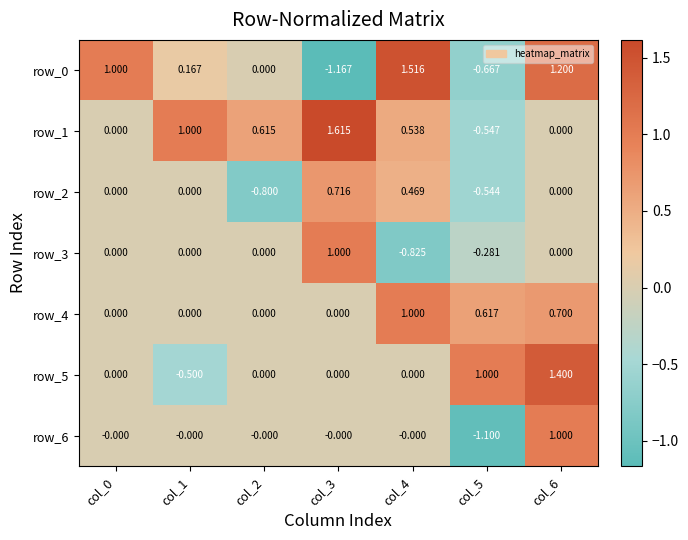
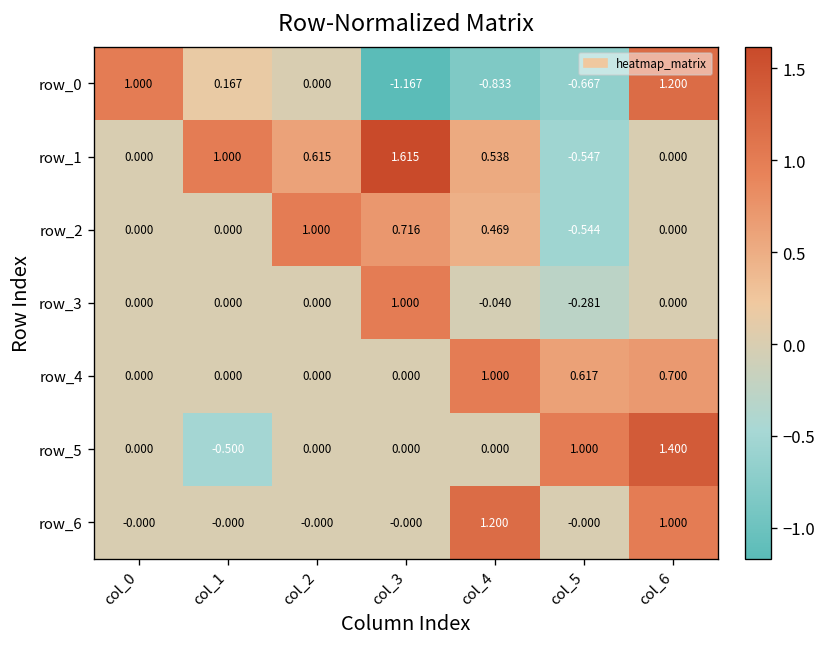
  {
    "row_0": {
      "col_0": 1.000,
      "col_1": 0.167,
      "col_2": 0.000,
      "col_3": -1.167,
-     "col_4": 1.516,
+     "col_4": -0.833,
      "col_5": -0.667,
      "col_6": 1.200
    },
    "row_1": {
      "col_0": 0.000,
      "col_1": 1.000,
      "col_2": 0.615,
      "col_3": 1.615,
      "col_4": 0.538,
      "col_5": -0.547,
      "col_6": 0.000
    },
    "row_2": {
      "col_0": 0.000,
      "col_1": 0.000,
-     "col_2": -0.800,
+     "col_2": 1.000,
      "col_3": 0.716,
      "col_4": 0.469,
      "col_5": -0.544,
      "col_6": 0.000
    },
    "row_3": {
      "col_0": 0.000,
      "col_1": 0.000,
      "col_2": 0.000,
      "col_3": 1.000,
-     "col_4": -0.825,
+     "col_4": -0.040,
      "col_5": -0.281,
      "col_6": 0.000
    },
    "row_4": {
      "col_0": 0.000,
      "col_1": 0.000,
      "col_2": 0.000,
      "col_3": 0.000,
      "col_4": 1.000,
      "col_5": 0.617,
      "col_6": 0.700
    },
    "row_5": {
      "col_0": 0.000,
      "col_1": -0.500,
      "col_2": 0.000,
      "col_3": 0.000,
      "col_4": 0.000,
      "col_5": 1.000,
      "col_6": 1.400
    },
    "row_6": {
      "col_0": -0.000,
      "col_1": -0.000,
      "col_2": -0.000,
      "col_3": -0.000,
-     "col_4": -0.000,
-     "col_5": -1.100,
+     "col_4": 1.200,
+     "col_5": -0.000,
      "col_6": 1.000
    }
  }
